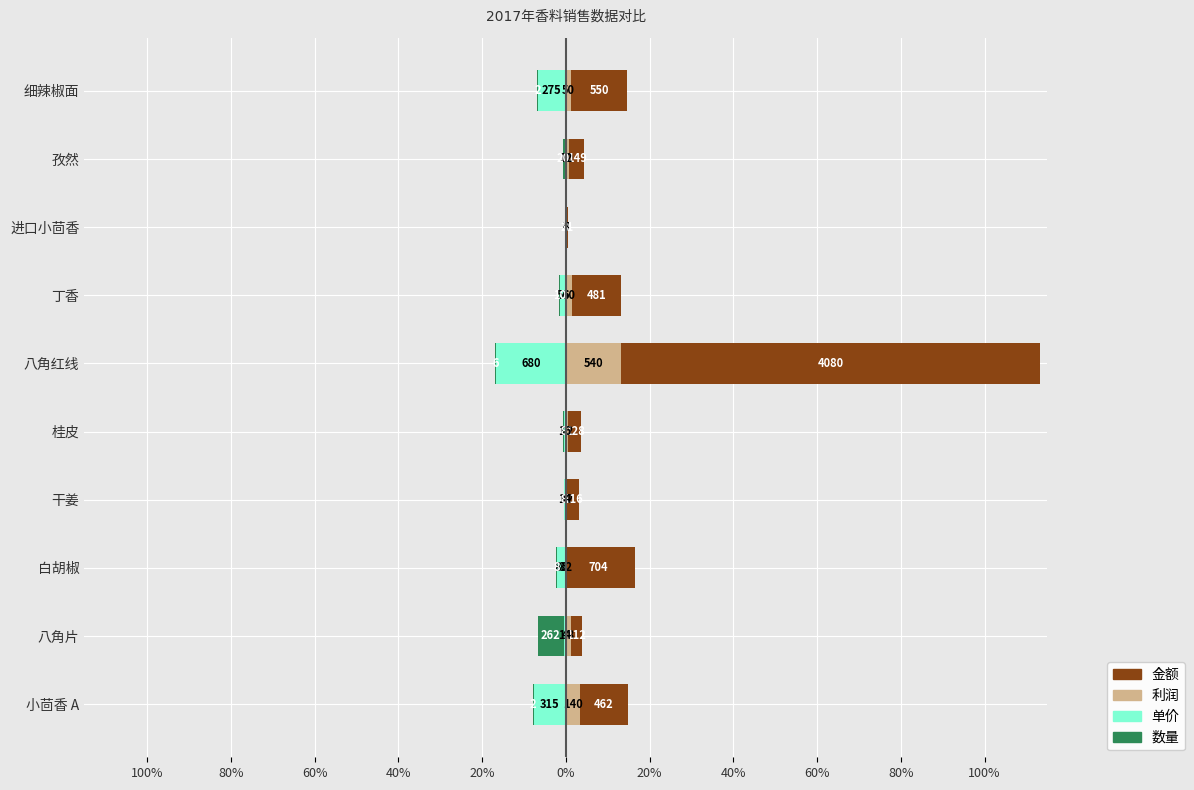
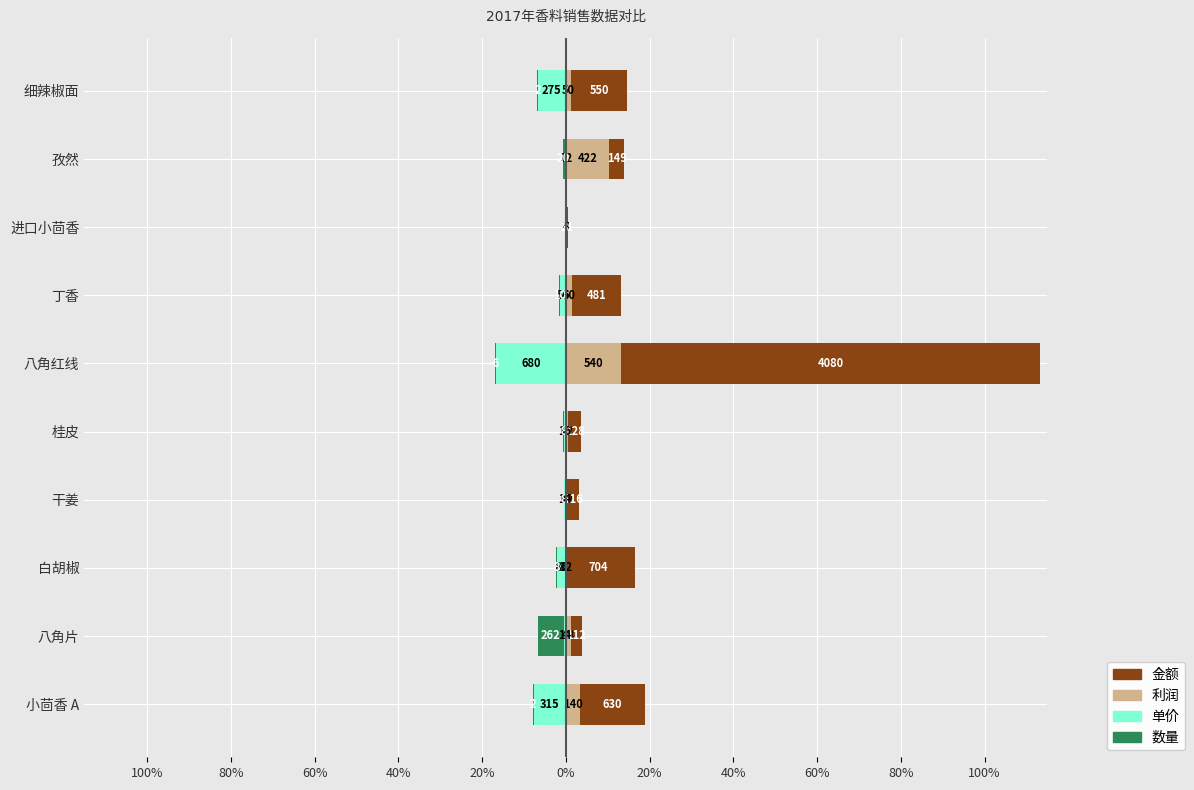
  {
    "利润": {
-     "孜然": 30
+     "孜然": 422
    },
    "金额": {
-     "小茴香 A": 462
+     "小茴香 A": 630
    }
  }
